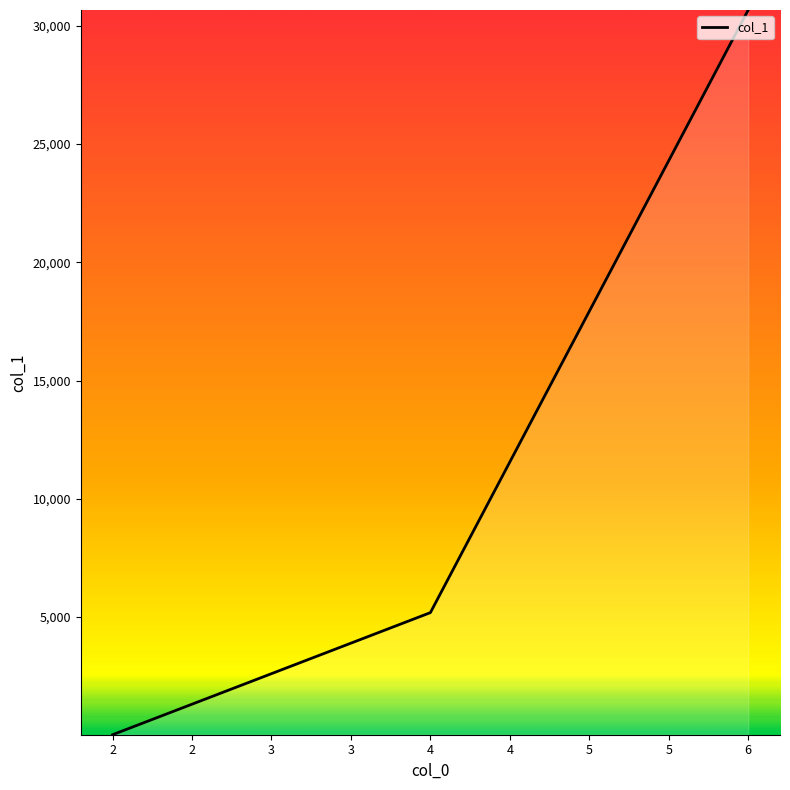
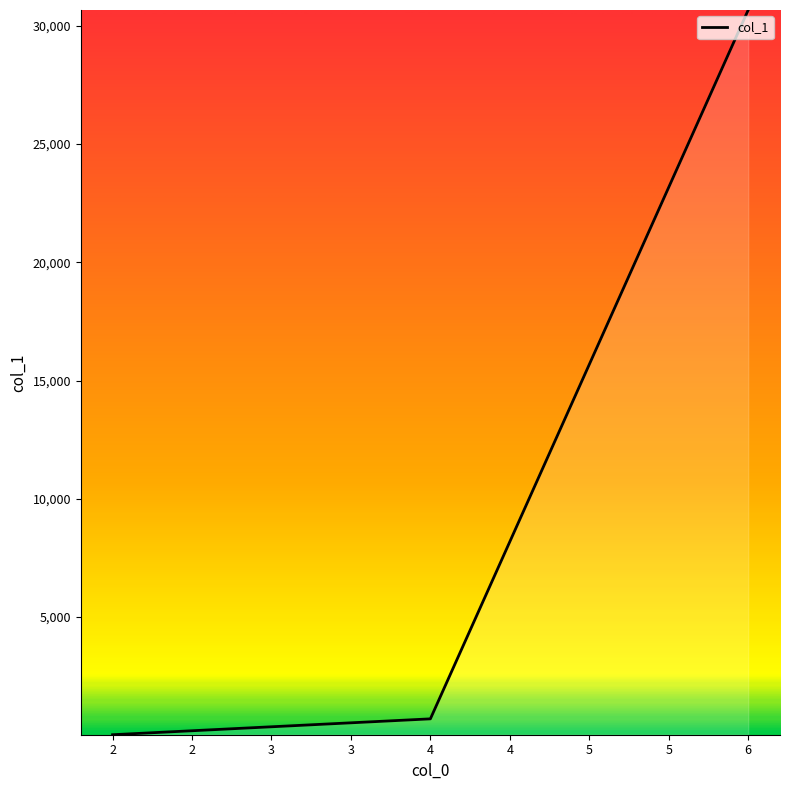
  {
    "2": "0",
-   "4": "5,200",
+   "4": "700",
    "6": "30,700"
  }
